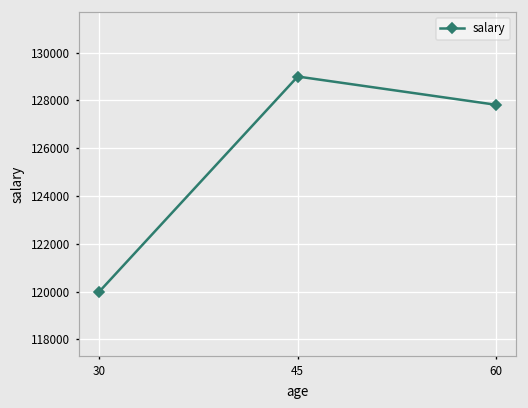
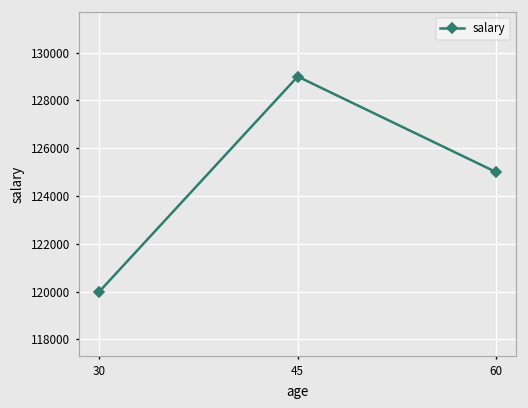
  {
    "30": 120000,
    "45": 129000,
-   "60": 127800
+   "60": 125000
  }
